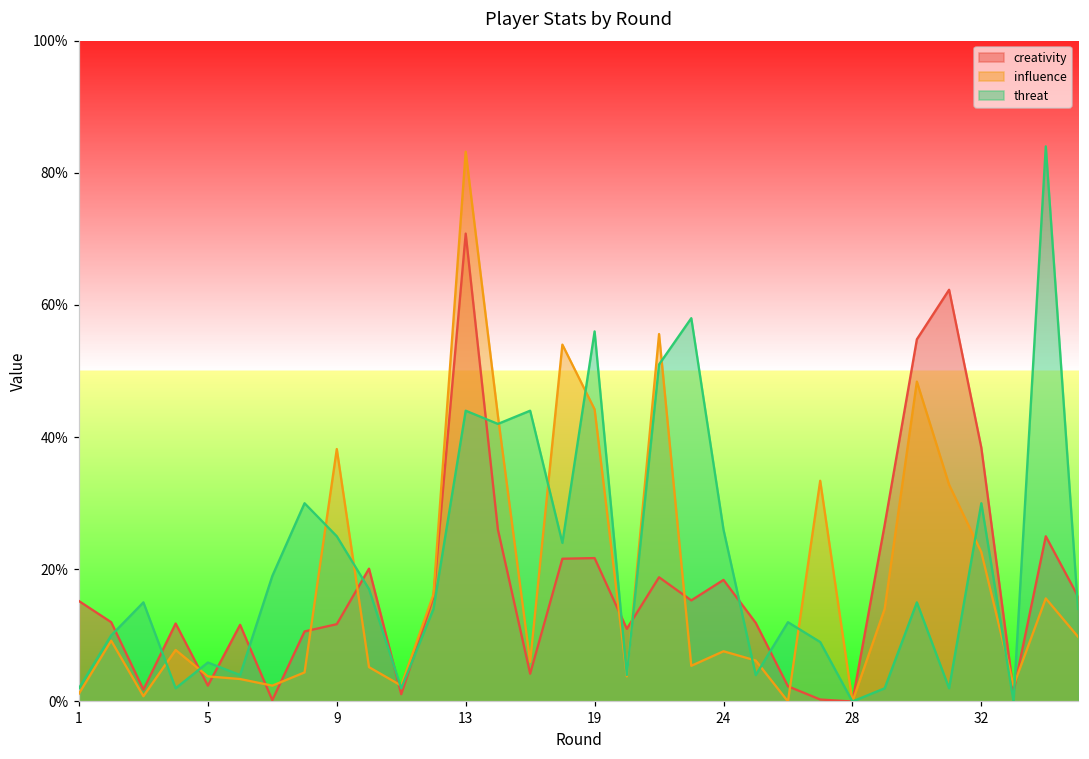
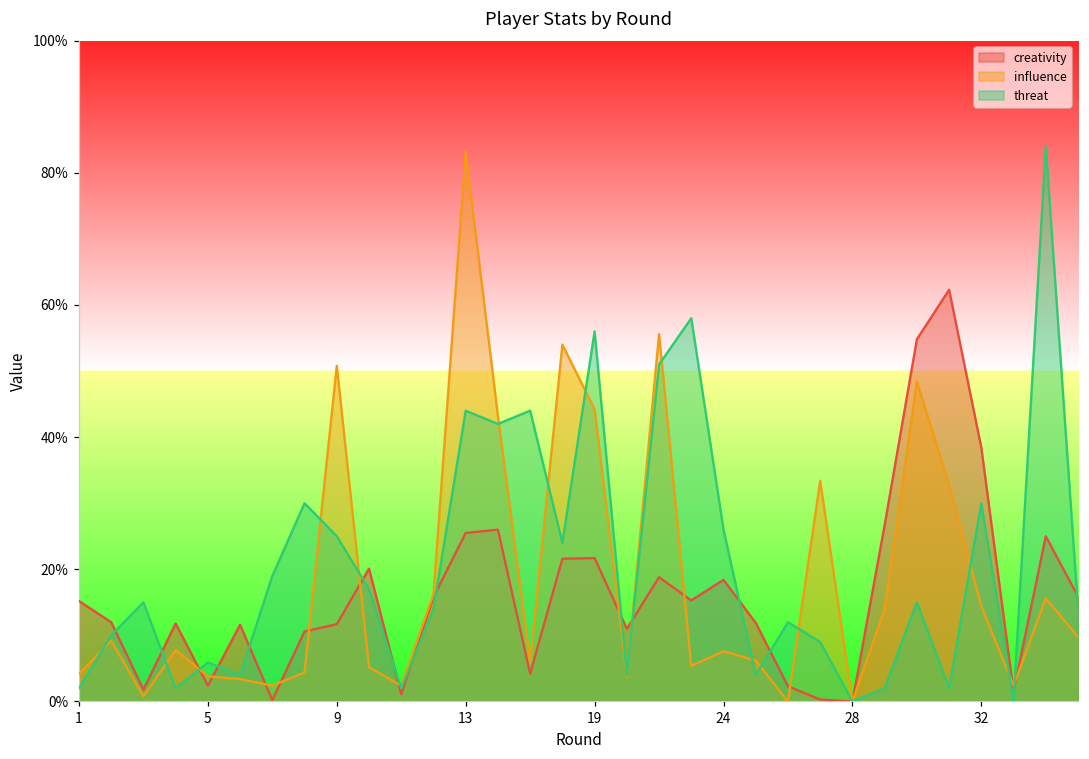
  {
    "creativity": {
      "1": "15%",
      "5": "2%",
      "9": "12%",
-     "13": "71%",
+     "13": "26%",
      "19": "22%",
      "24": "18%",
      "32": "38%"
    },
    "influence": {
-     "1": "1%",
+     "1": "4%",
      "5": "4%",
-     "9": "38%",
+     "9": "51%",
      "13": "83%",
      "19": "44%",
      "24": "8%",
-     "32": "23%"
+     "32": "14%"
    },
    "threat": {
      "1": "2%",
      "5": "6%",
      "9": "25%",
      "13": "44%",
      "19": "56%",
      "24": "26%",
      "32": "30%"
    }
  }
